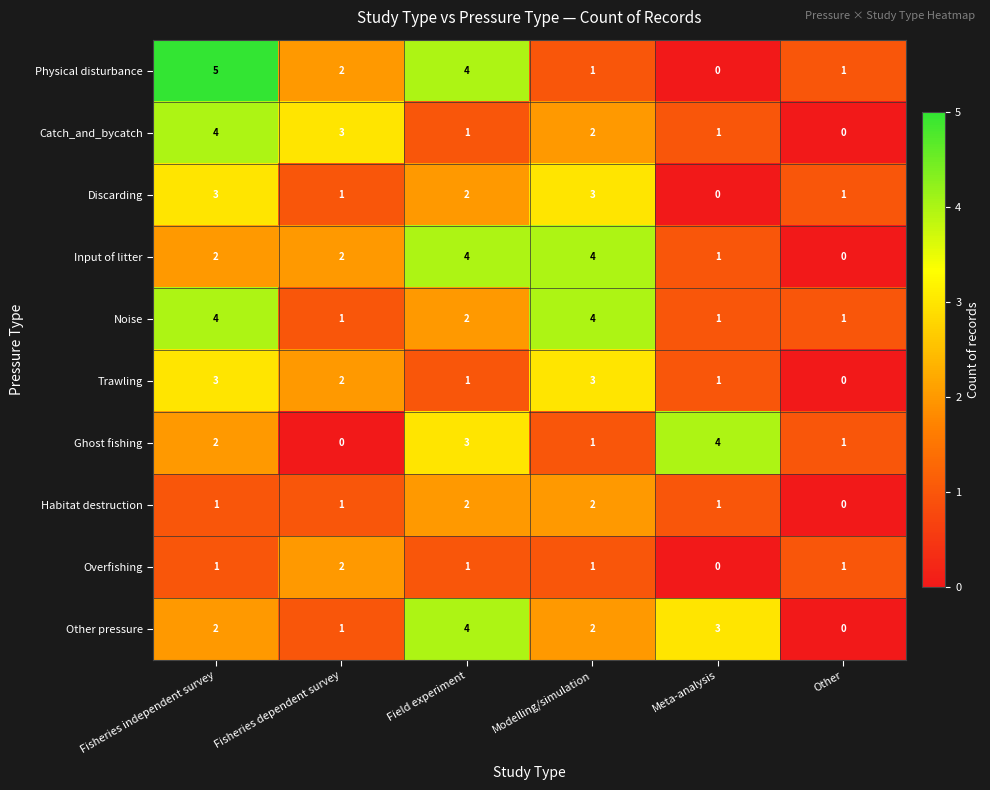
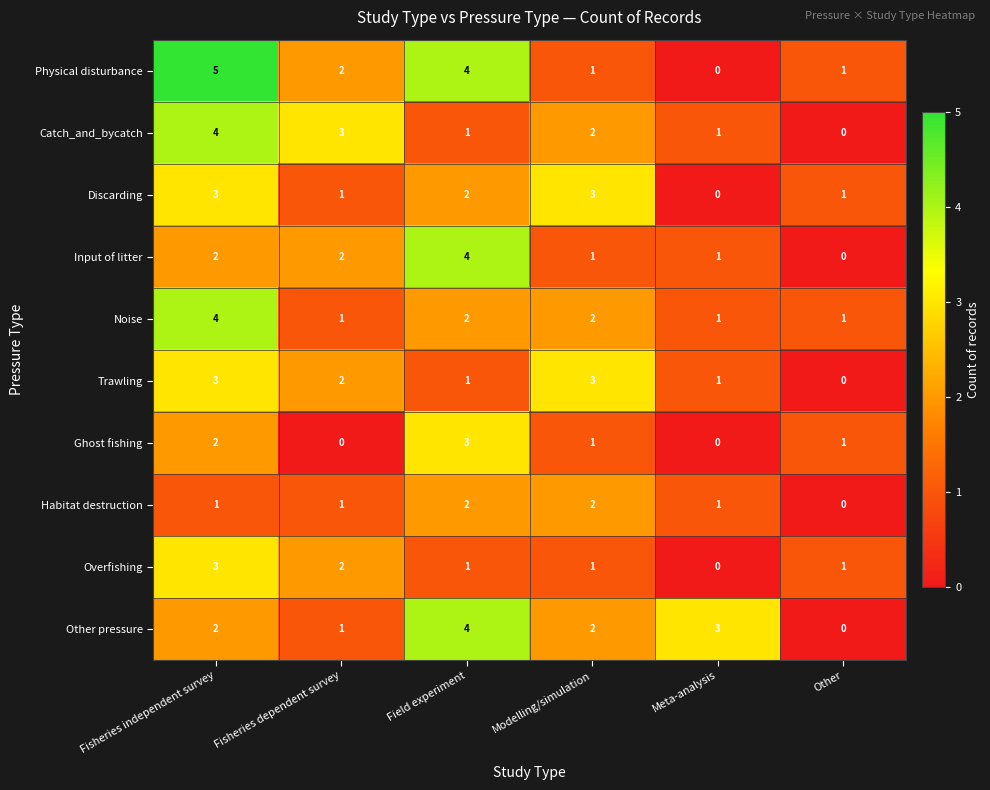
  {
    "Physical disturbance": {
      "Fisheries independent survey": 5,
      "Fisheries dependent survey": 2,
      "Field experiment": 4,
      "Modelling/simulation": 1,
      "Meta-analysis": 0,
      "Other": 1
    },
    "Catch_and_bycatch": {
      "Fisheries independent survey": 4,
      "Fisheries dependent survey": 3,
      "Field experiment": 1,
      "Modelling/simulation": 2,
      "Meta-analysis": 1,
      "Other": 0
    },
    "Discarding": {
      "Fisheries independent survey": 3,
      "Fisheries dependent survey": 1,
      "Field experiment": 2,
      "Modelling/simulation": 3,
      "Meta-analysis": 0,
      "Other": 1
    },
    "Input of litter": {
      "Fisheries independent survey": 2,
      "Fisheries dependent survey": 2,
      "Field experiment": 4,
-     "Modelling/simulation": 4,
+     "Modelling/simulation": 1,
      "Meta-analysis": 1,
      "Other": 0
    },
    "Noise": {
      "Fisheries independent survey": 4,
      "Fisheries dependent survey": 1,
      "Field experiment": 2,
-     "Modelling/simulation": 4,
+     "Modelling/simulation": 2,
      "Meta-analysis": 1,
      "Other": 1
    },
    "Trawling": {
      "Fisheries independent survey": 3,
      "Fisheries dependent survey": 2,
      "Field experiment": 1,
      "Modelling/simulation": 3,
      "Meta-analysis": 1,
      "Other": 0
    },
    "Ghost fishing": {
      "Fisheries independent survey": 2,
      "Fisheries dependent survey": 0,
      "Field experiment": 3,
      "Modelling/simulation": 1,
-     "Meta-analysis": 4,
+     "Meta-analysis": 0,
      "Other": 1
    },
    "Habitat destruction": {
      "Fisheries independent survey": 1,
      "Fisheries dependent survey": 1,
      "Field experiment": 2,
      "Modelling/simulation": 2,
      "Meta-analysis": 1,
      "Other": 0
    },
    "Overfishing": {
-     "Fisheries independent survey": 1,
+     "Fisheries independent survey": 3,
      "Fisheries dependent survey": 2,
      "Field experiment": 1,
      "Modelling/simulation": 1,
      "Meta-analysis": 0,
      "Other": 1
    },
    "Other pressure": {
      "Fisheries independent survey": 2,
      "Fisheries dependent survey": 1,
      "Field experiment": 4,
      "Modelling/simulation": 2,
      "Meta-analysis": 3,
      "Other": 0
    }
  }
